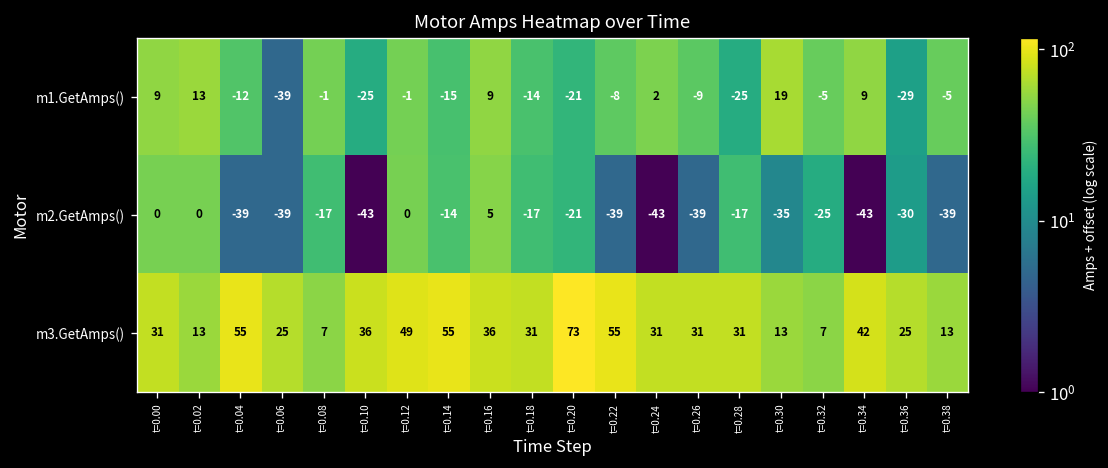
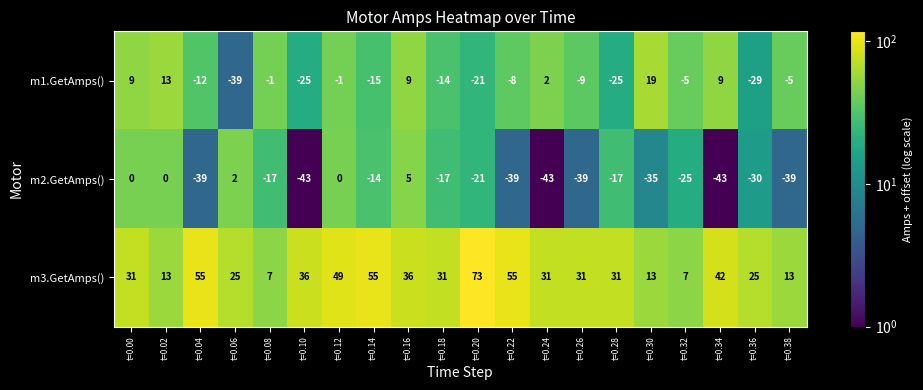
  {
    "m1.GetAmps()": {
      "t=0.00": 9,
      "t=0.02": 13,
      "t=0.04": -12,
      "t=0.06": -39,
      "t=0.08": -1,
      "t=0.10": -25,
      "t=0.12": -1,
      "t=0.14": -15,
      "t=0.16": 9,
      "t=0.18": -14,
      "t=0.20": -21,
      "t=0.22": -8,
      "t=0.24": 2,
      "t=0.26": -9,
      "t=0.28": -25,
      "t=0.30": 19,
      "t=0.32": -5,
      "t=0.34": 9,
      "t=0.36": -29,
      "t=0.38": -5
    },
    "m2.GetAmps()": {
      "t=0.00": 0,
      "t=0.02": 0,
      "t=0.04": -39,
-     "t=0.06": -39,
+     "t=0.06": 2,
      "t=0.08": -17,
      "t=0.10": -43,
      "t=0.12": 0,
      "t=0.14": -14,
      "t=0.16": 5,
      "t=0.18": -17,
      "t=0.20": -21,
      "t=0.22": -39,
      "t=0.24": -43,
      "t=0.26": -39,
      "t=0.28": -17,
      "t=0.30": -35,
      "t=0.32": -25,
      "t=0.34": -43,
      "t=0.36": -30,
      "t=0.38": -39
    },
    "m3.GetAmps()": {
      "t=0.00": 31,
      "t=0.02": 13,
      "t=0.04": 55,
      "t=0.06": 25,
      "t=0.08": 7,
      "t=0.10": 36,
      "t=0.12": 49,
      "t=0.14": 55,
      "t=0.16": 36,
      "t=0.18": 31,
      "t=0.20": 73,
      "t=0.22": 55,
      "t=0.24": 31,
      "t=0.26": 31,
      "t=0.28": 31,
      "t=0.30": 13,
      "t=0.32": 7,
      "t=0.34": 42,
      "t=0.36": 25,
      "t=0.38": 13
    }
  }
